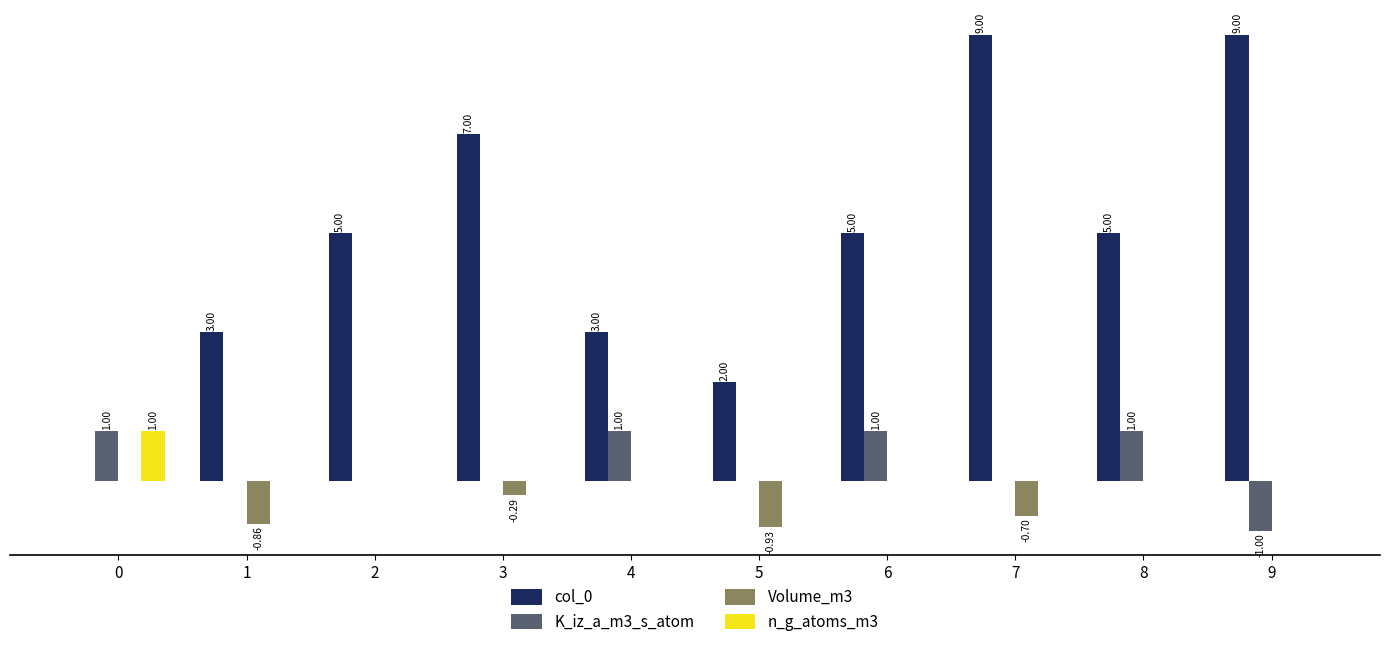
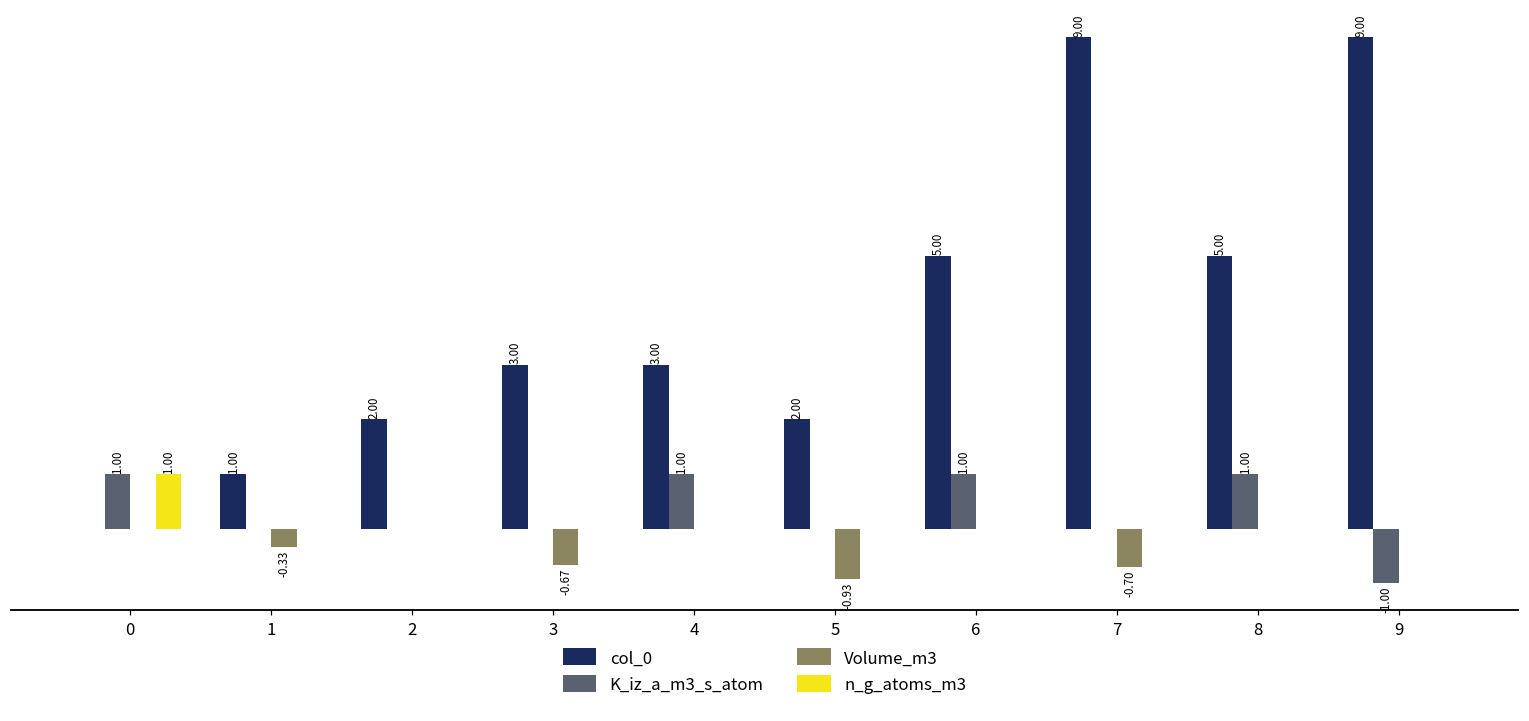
  {
    "col_0": {
-     "1": 3.00,
-     "2": 5.00,
-     "3": 7.00,
+     "1": 1.00,
+     "2": 2.00,
+     "3": 3.00,
      "4": 3.00,
      "5": 2.00,
      "6": 5.00,
      "7": 9.00,
      "8": 5.00,
      "9": 9.00
    },
    "K_iz_a_m3_s_atom": {
      "0": 1.00,
      "4": 1.00,
      "6": 1.00,
      "8": 1.00,
      "9": -1.00
    },
    "Volume_m3": {
-     "1": -0.86,
-     "3": -0.29,
+     "1": -0.33,
+     "3": -0.67,
      "5": -0.93,
      "7": -0.70
    },
    "n_g_atoms_m3": {
      "0": 1.00
    }
  }
